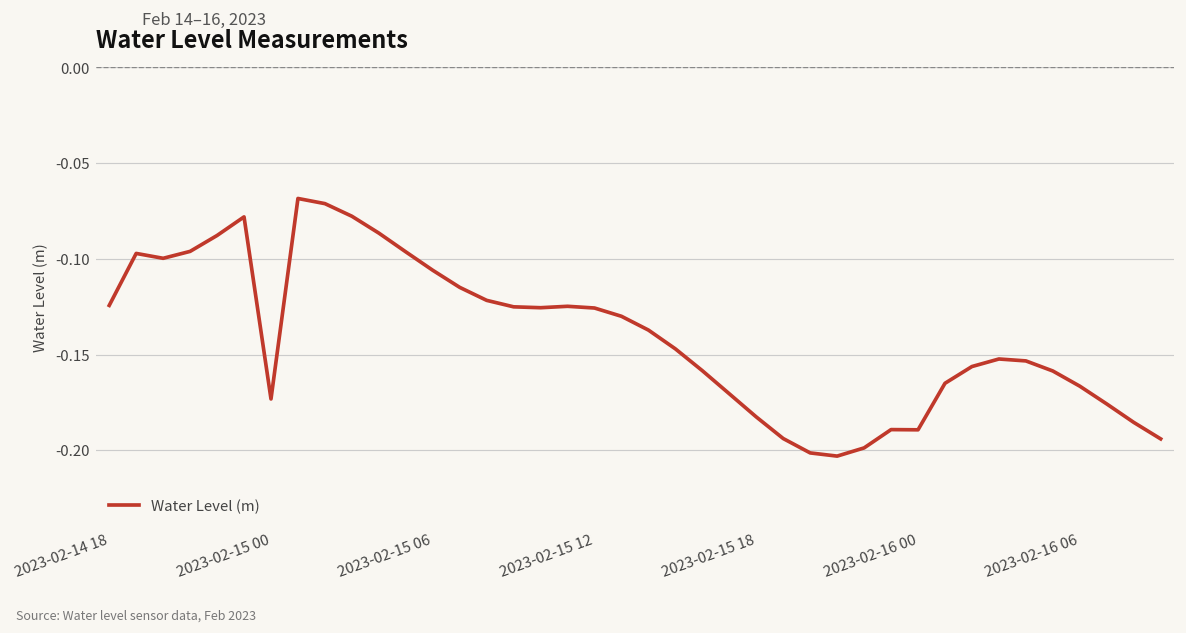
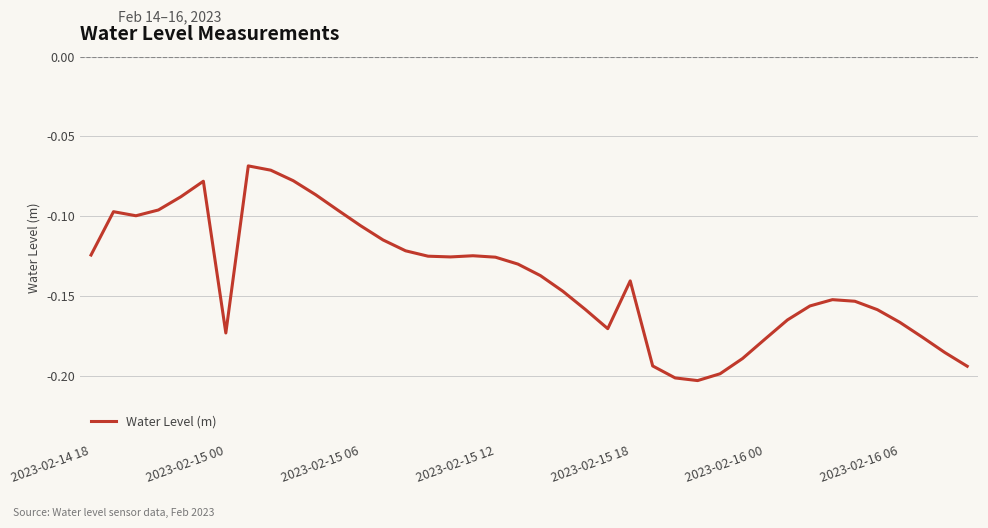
  {
    "2023-02-14 18": -0.124,
    "2023-02-15 00": -0.173,
    "2023-02-15 06": -0.106,
    "2023-02-15 12": -0.126,
-   "2023-02-15 18": -0.183,
-   "2023-02-16 00": -0.189,
+   "2023-02-15 18": -0.141,
+   "2023-02-16 00": -0.177,
    "2023-02-16 06": -0.167
  }
